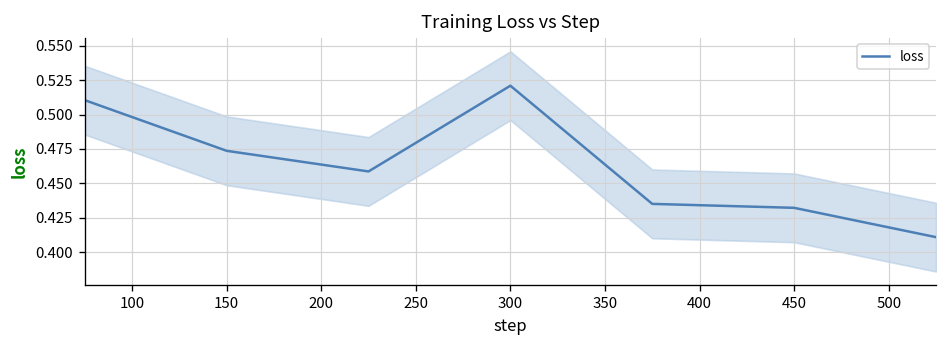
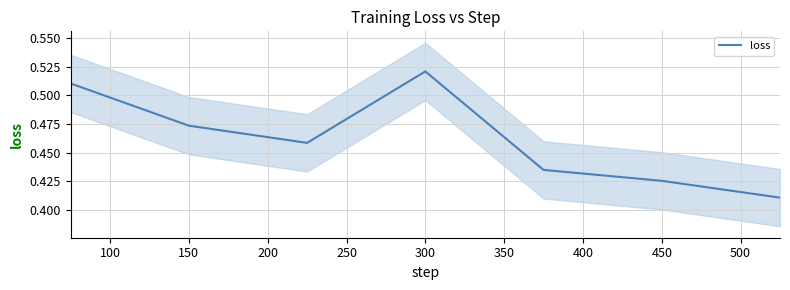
  {
    "loss": {
      "150": 0.474,
      "300": 0.521,
-     "450": 0.432
+     "450": 0.425
    }
  }
